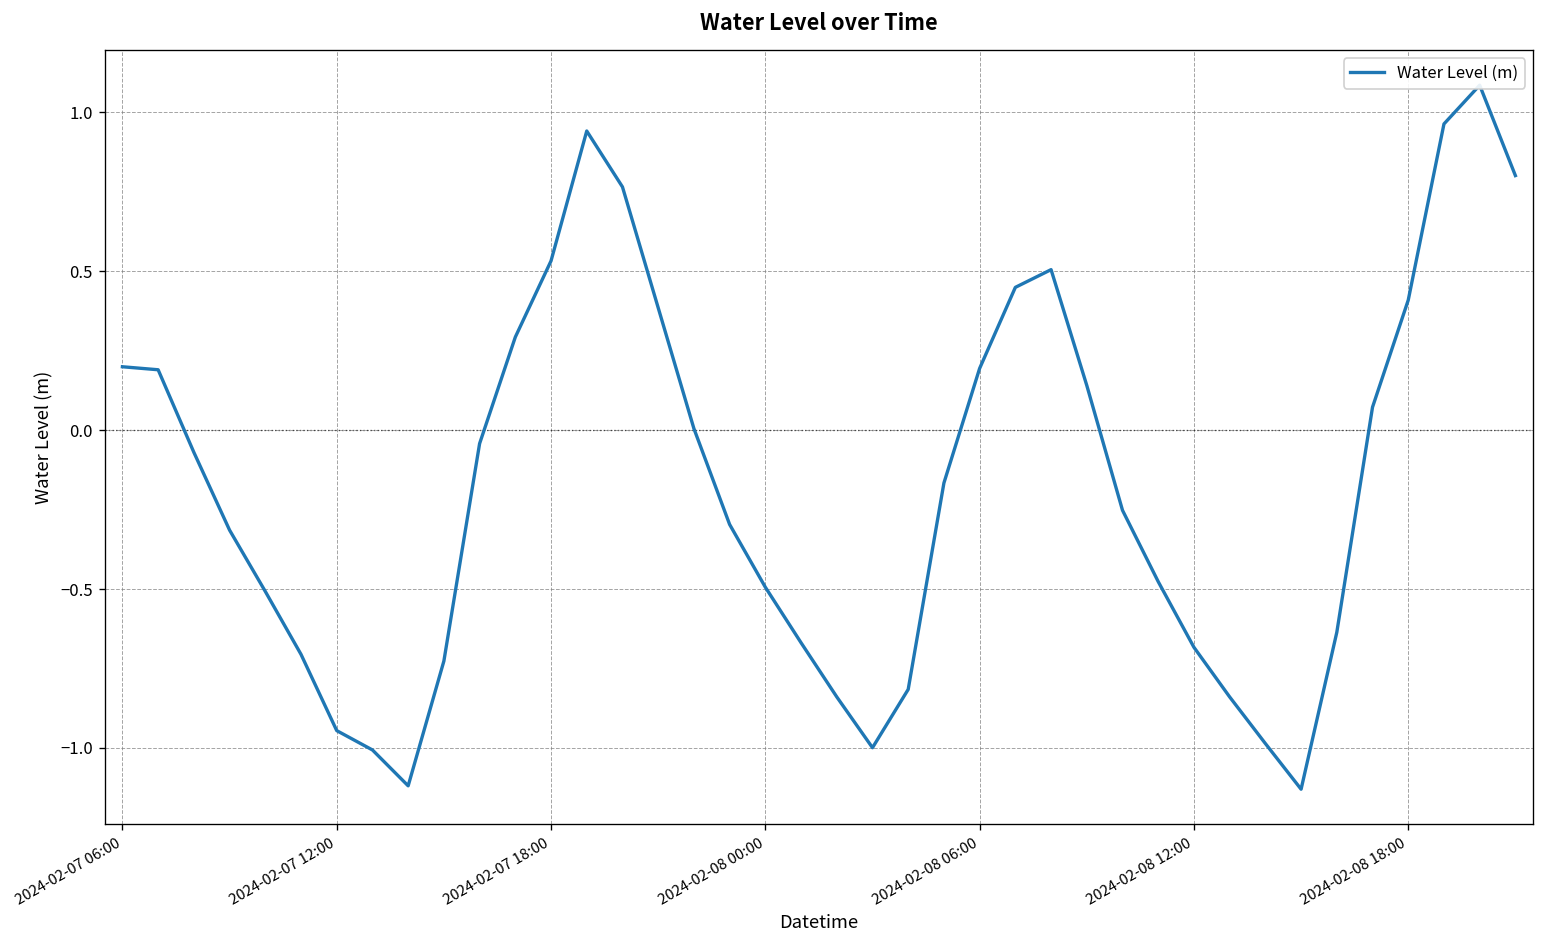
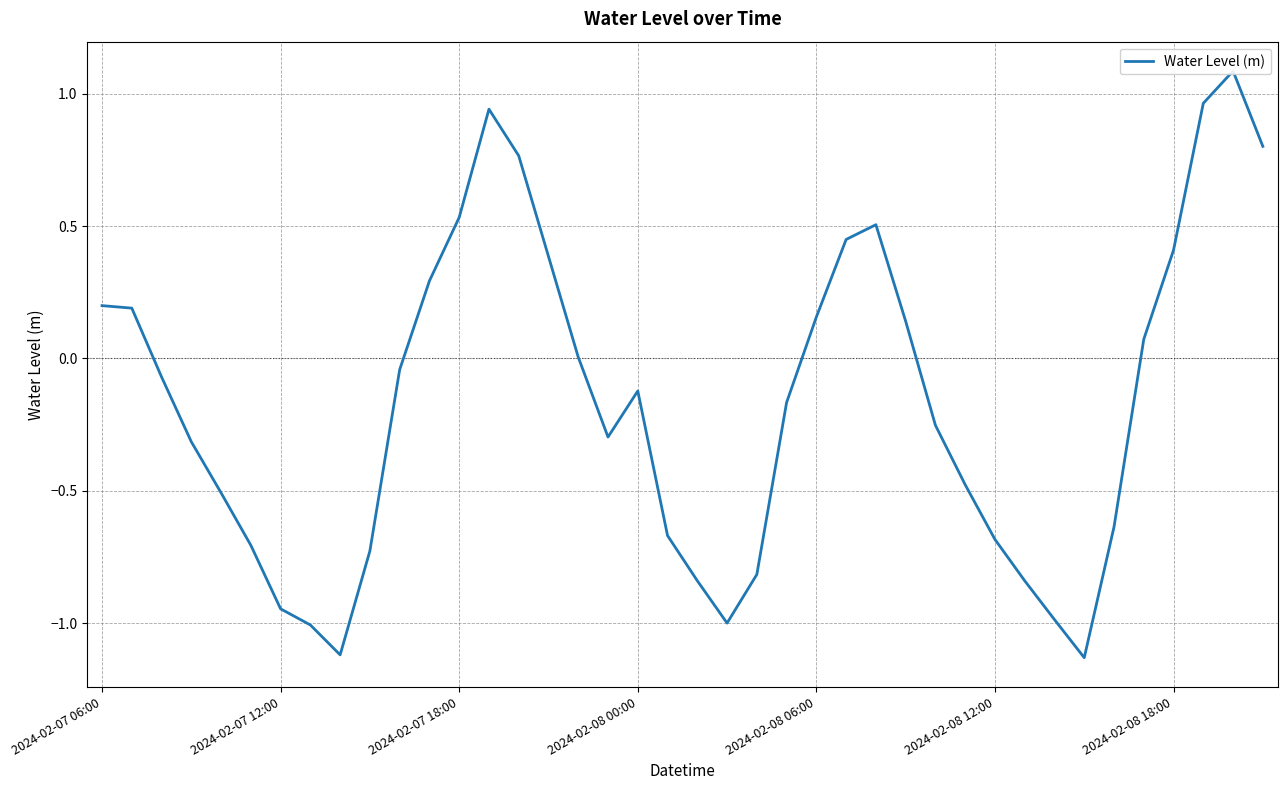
  {
    "2024-02-07 06:00": 0.20,
    "2024-02-07 12:00": -0.95,
    "2024-02-07 18:00": 0.53,
-   "2024-02-08 00:00": -0.49,
-   "2024-02-08 06:00": 0.19,
+   "2024-02-08 00:00": -0.12,
+   "2024-02-08 06:00": 0.16,
    "2024-02-08 12:00": -0.68,
    "2024-02-08 18:00": 0.41
  }
